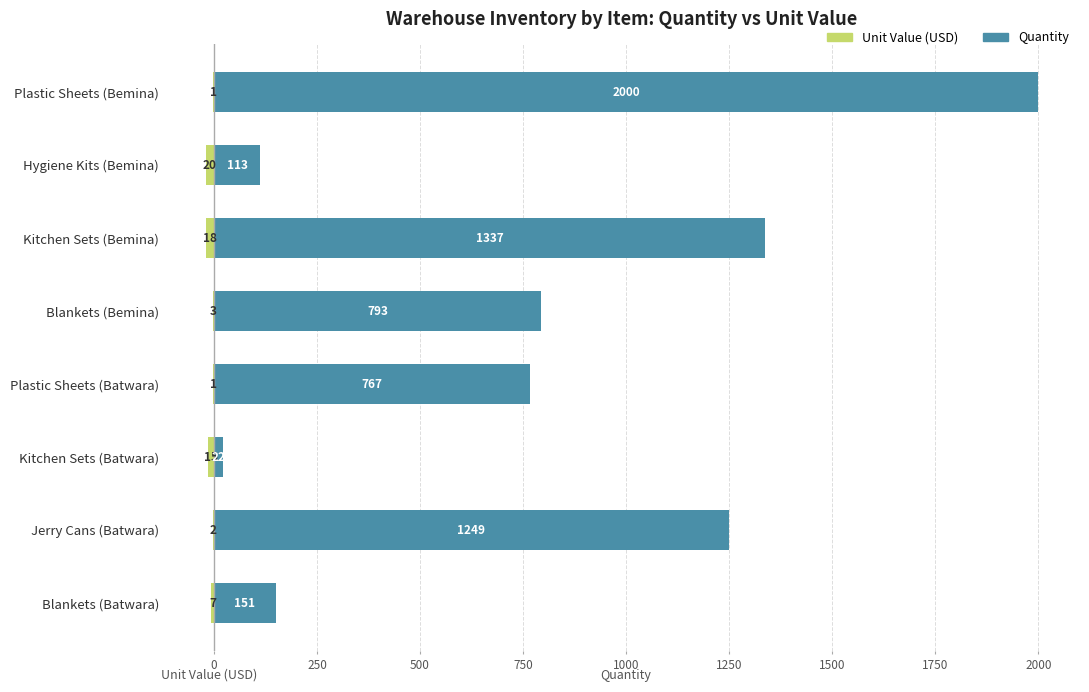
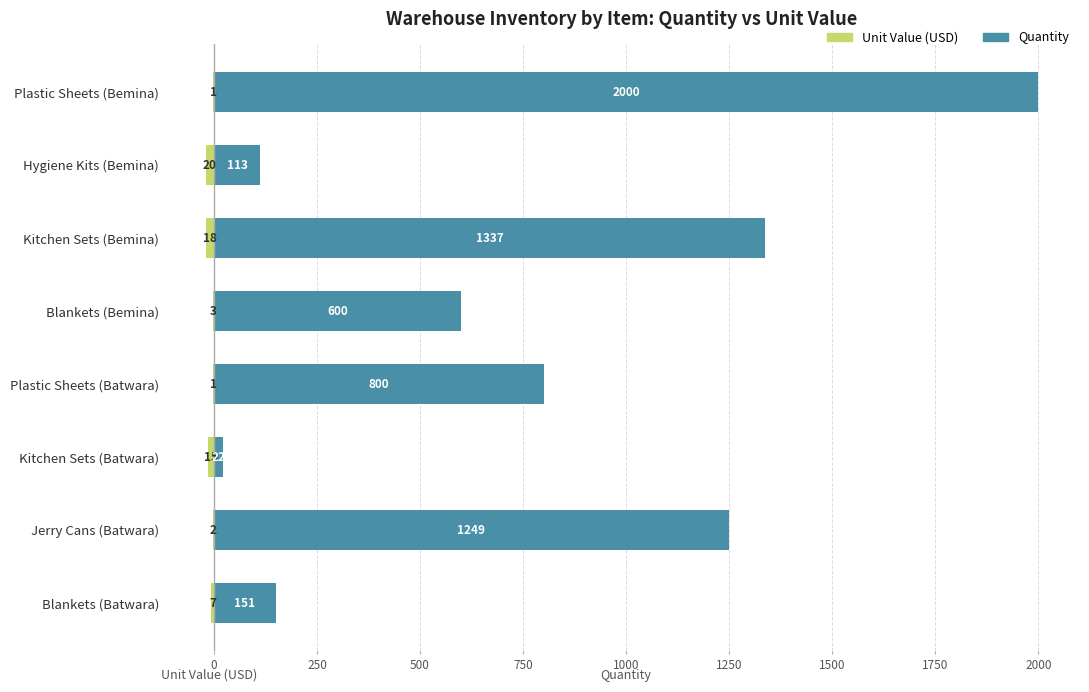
  {
    "Quantity": {
      "Plastic Sheets (Bemina)": 2000,
      "Hygiene Kits (Bemina)": 113,
      "Kitchen Sets (Bemina)": 1337,
-     "Blankets (Bemina)": 793,
-     "Plastic Sheets (Batwara)": 767,
+     "Blankets (Bemina)": 600,
+     "Plastic Sheets (Batwara)": 800,
      "Jerry Cans (Batwara)": 1249,
      "Blankets (Batwara)": 151
    }
  }
